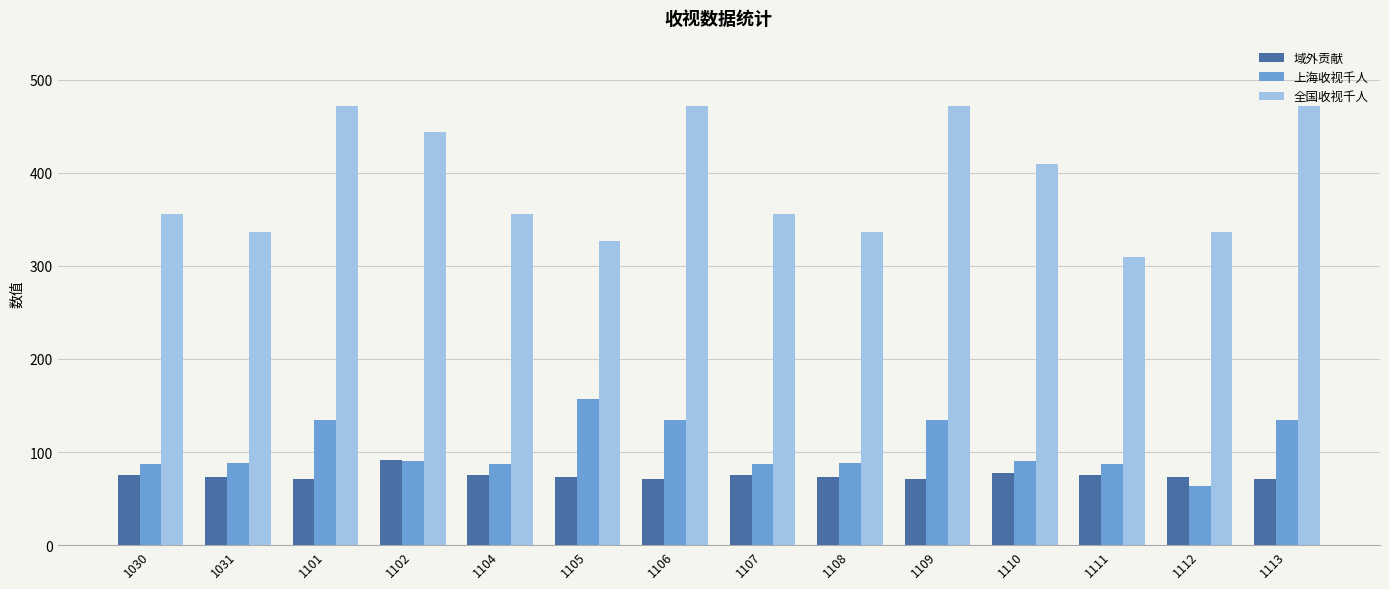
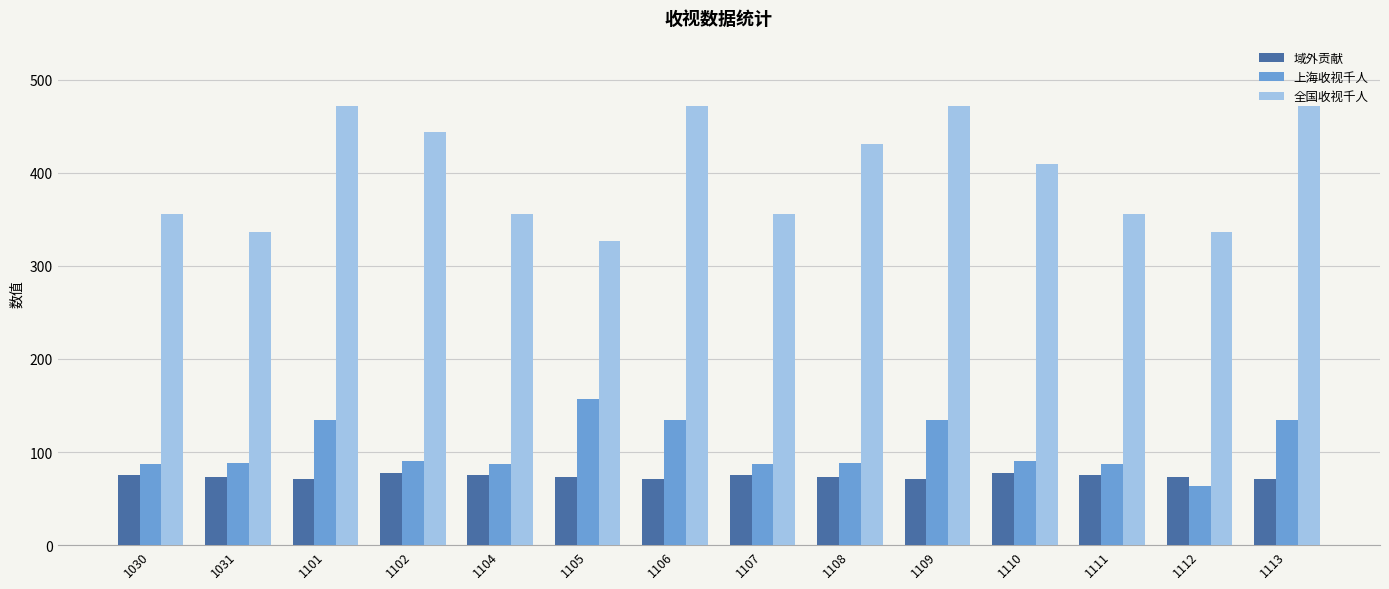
  {
    "域外贡献": {
      "1030": 80,
      "1031": 70,
      "1101": 70,
-     "1102": 90,
+     "1102": 80,
      "1104": 80,
      "1105": 70,
      "1106": 70,
      "1107": 80,
      "1108": 70,
      "1109": 70,
      "1110": 80,
      "1111": 80,
      "1112": 70,
      "1113": 70
    },
    "上海收视千人": {
      "1030": 90,
      "1031": 90,
      "1101": 130,
      "1102": 90,
      "1104": 90,
      "1105": 160,
      "1106": 130,
      "1107": 90,
      "1108": 90,
      "1109": 130,
      "1110": 90,
      "1111": 90,
      "1112": 60,
      "1113": 130
    },
    "全国收视千人": {
      "1030": 360,
      "1031": 340,
      "1101": 470,
      "1102": 440,
      "1104": 360,
      "1105": 330,
      "1106": 470,
      "1107": 360,
-     "1108": 340,
+     "1108": 430,
      "1109": 470,
      "1110": 410,
-     "1111": 310,
+     "1111": 360,
      "1112": 340,
      "1113": 470
    }
  }
